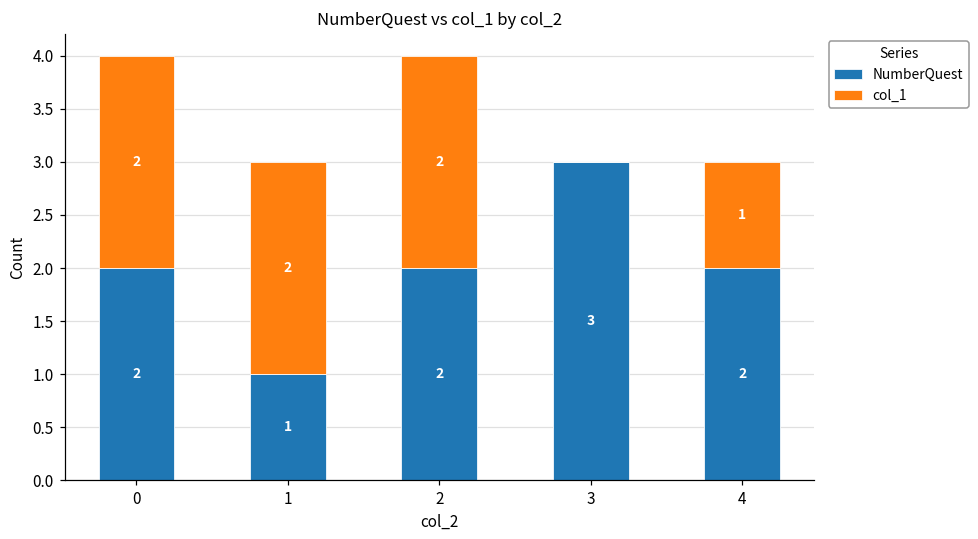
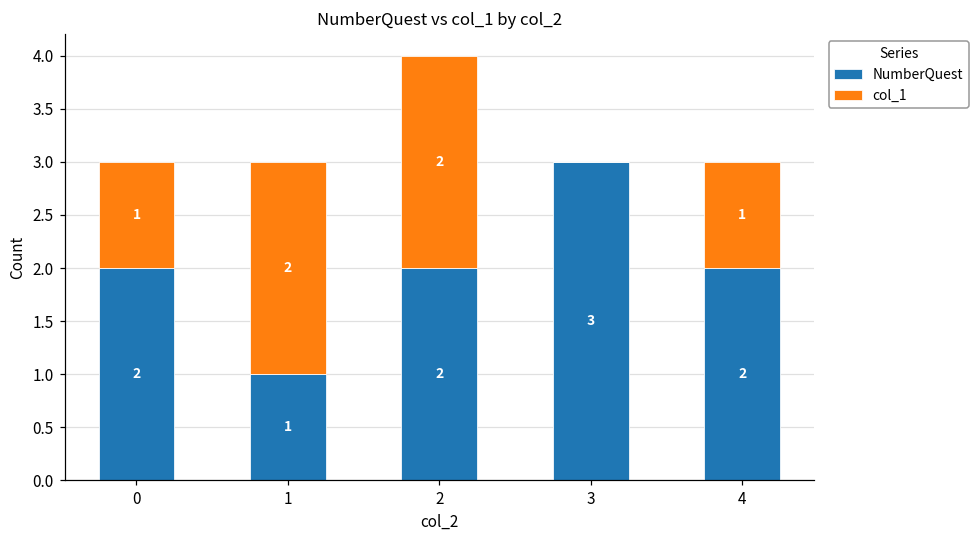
  {
    "NumberQuest": {
      "0": 2,
      "1": 1,
      "2": 2,
      "3": 3,
      "4": 2
    },
    "col_1": {
-     "0": 2,
+     "0": 1,
      "1": 2,
      "2": 2,
      "4": 1
    }
  }
